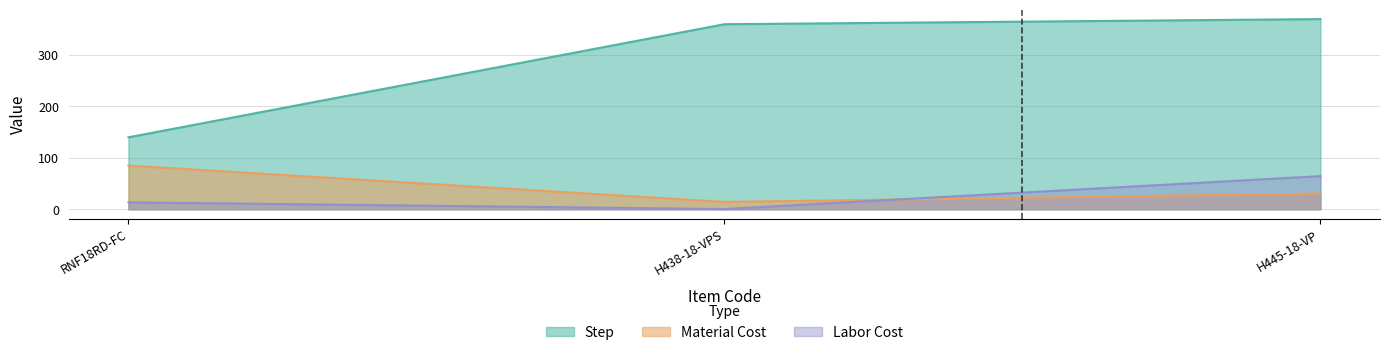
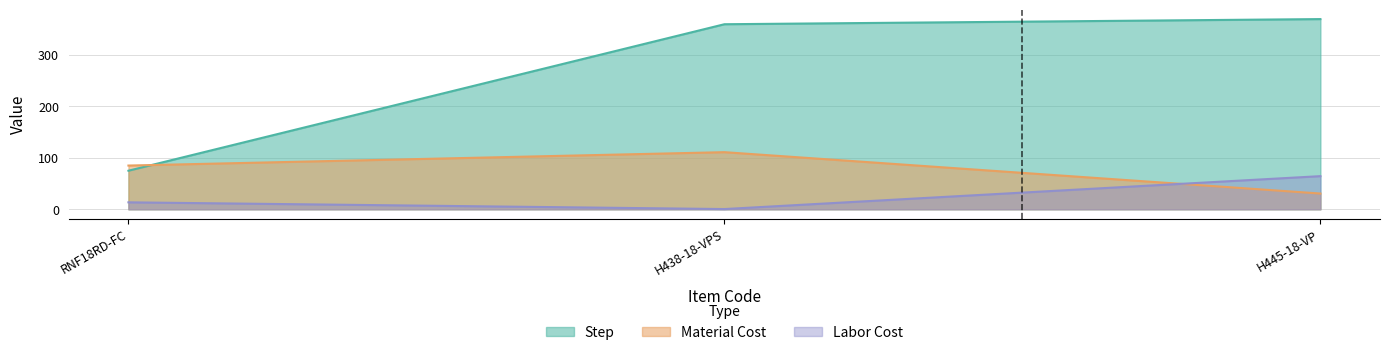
  {
    "Step": {
-     "RNF18RD-FC": 140,
+     "RNF18RD-FC": 80,
      "H438-18-VPS": 360,
      "H445-18-VP": 370
    },
    "Material Cost": {
      "RNF18RD-FC": 90,
-     "H438-18-VPS": 10,
+     "H438-18-VPS": 110,
      "H445-18-VP": 30
    },
    "Labor Cost": {
      "RNF18RD-FC": 10,
      "H438-18-VPS": 0,
      "H445-18-VP": 60
    }
  }
